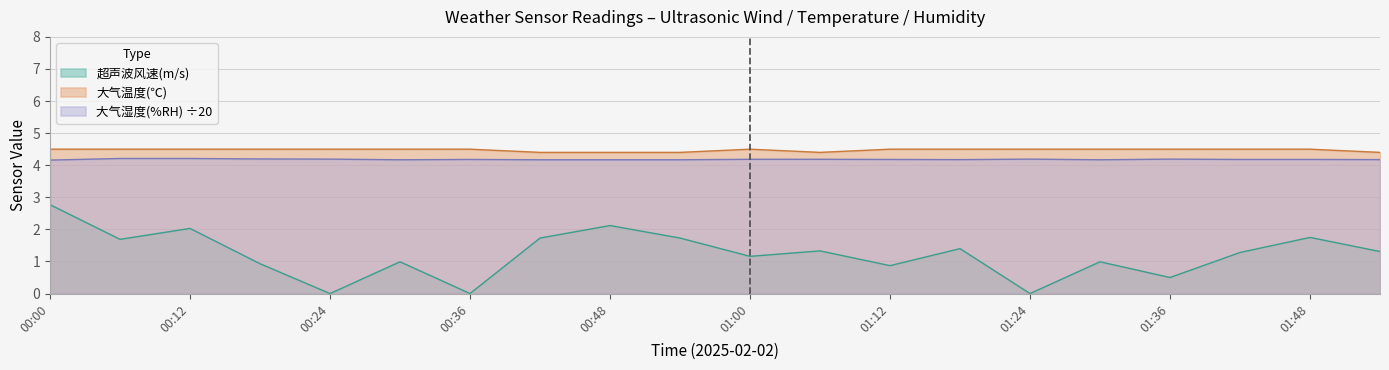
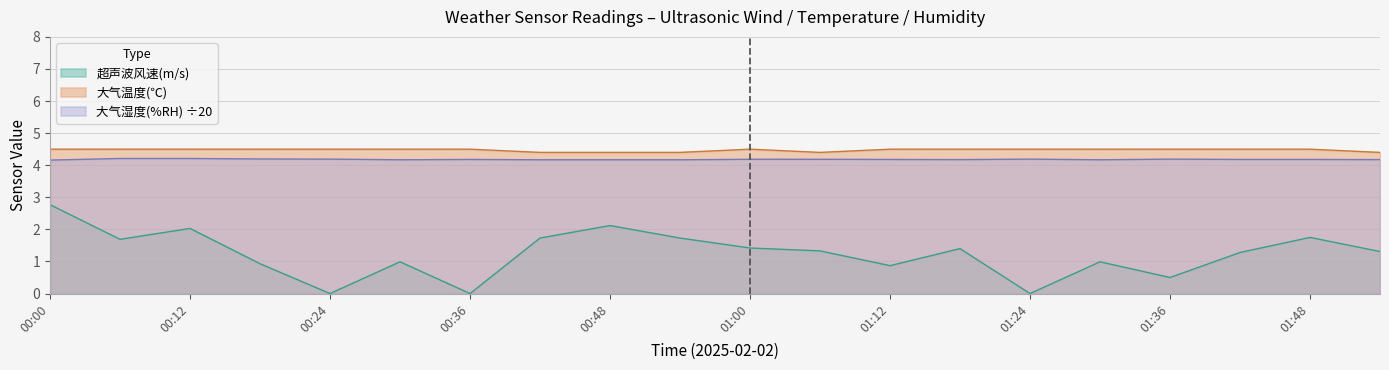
  {
    "超声波风速(m/s)": {
      "00:00": 2.8,
      "00:12": 2.0,
      "00:24": 0.0,
      "00:36": 0.0,
      "00:48": 2.1,
-     "01:00": 1.2,
+     "01:00": 1.4,
      "01:12": 0.9,
      "01:24": 0.0,
      "01:36": 0.5,
      "01:48": 1.8
    },
    "大气温度(℃)": {
      "00:00": 4.5,
      "00:12": 4.5,
      "00:24": 4.5,
      "00:36": 4.5,
      "00:48": 4.4,
      "01:00": 4.5,
      "01:12": 4.5,
      "01:24": 4.5,
      "01:36": 4.5,
      "01:48": 4.5
    },
    "大气湿度(%RH) ÷20": {
      "00:00": 4.2,
      "00:12": 4.2,
      "00:24": 4.2,
      "00:36": 4.2,
      "00:48": 4.2,
      "01:00": 4.2,
      "01:12": 4.2,
      "01:24": 4.2,
      "01:36": 4.2,
      "01:48": 4.2
    }
  }
